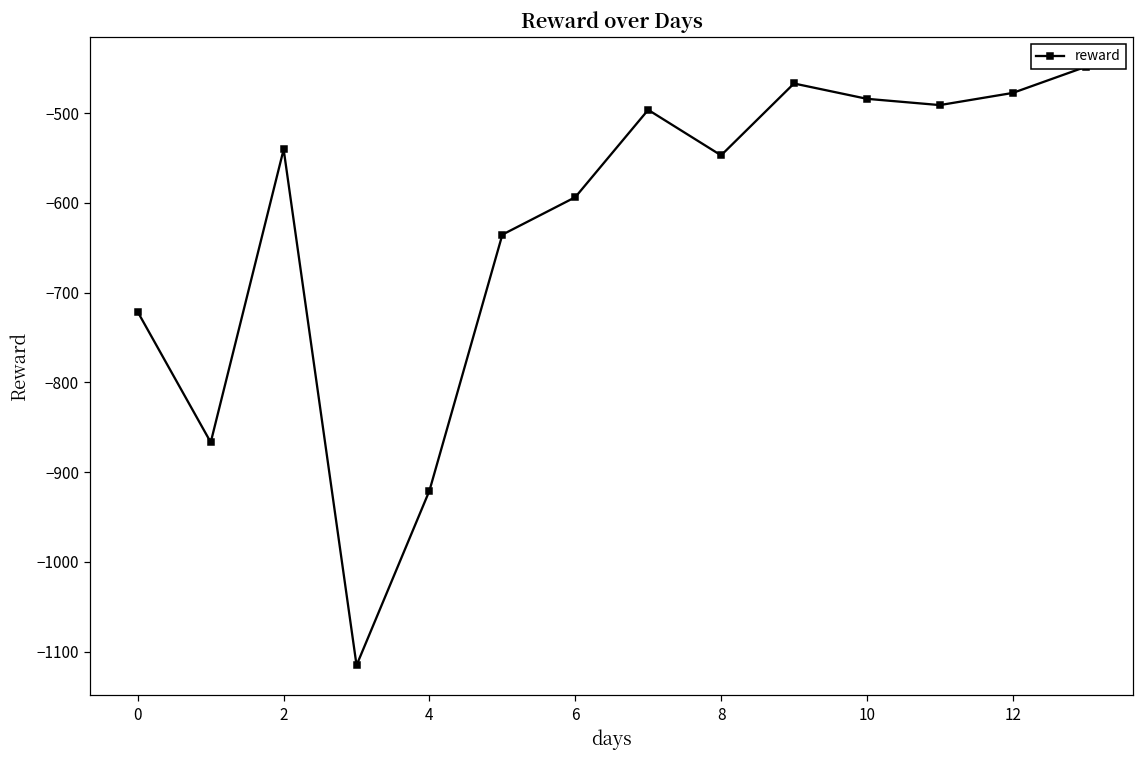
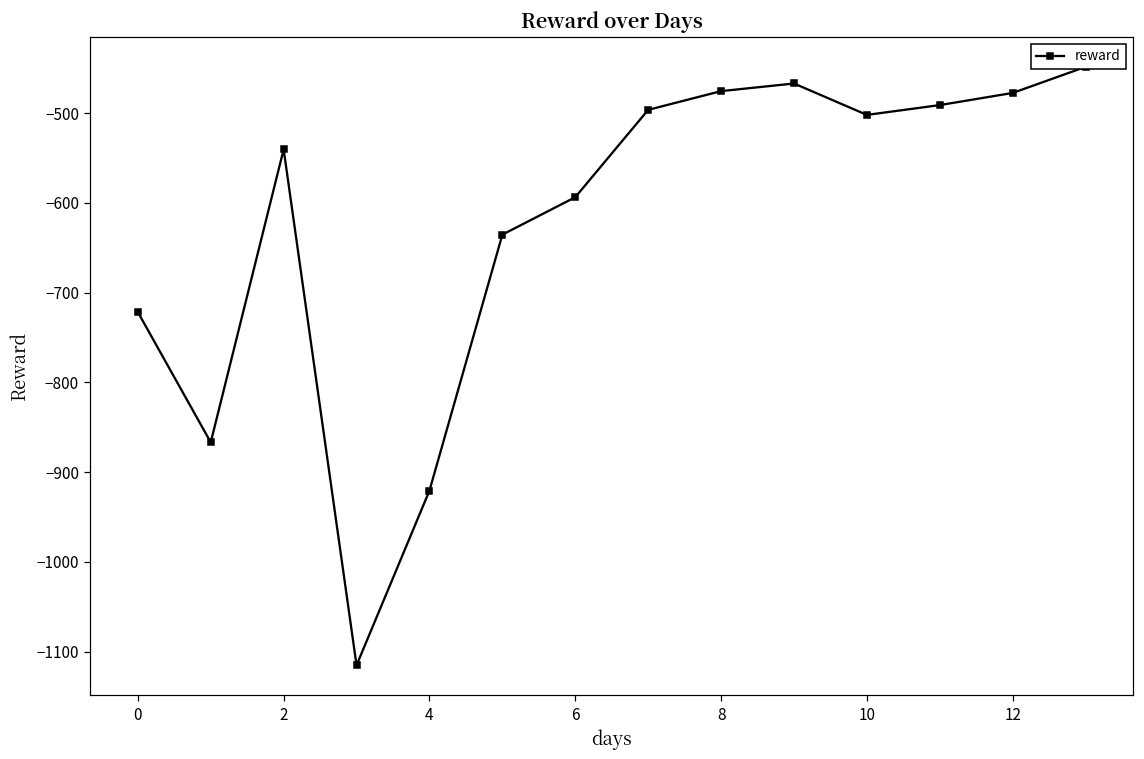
  {
    "0": -720,
    "2": -540,
    "4": -920,
    "6": -590,
-   "8": -550,
-   "10": -480,
+   "8": -480,
+   "10": -500,
    "12": -480
  }
